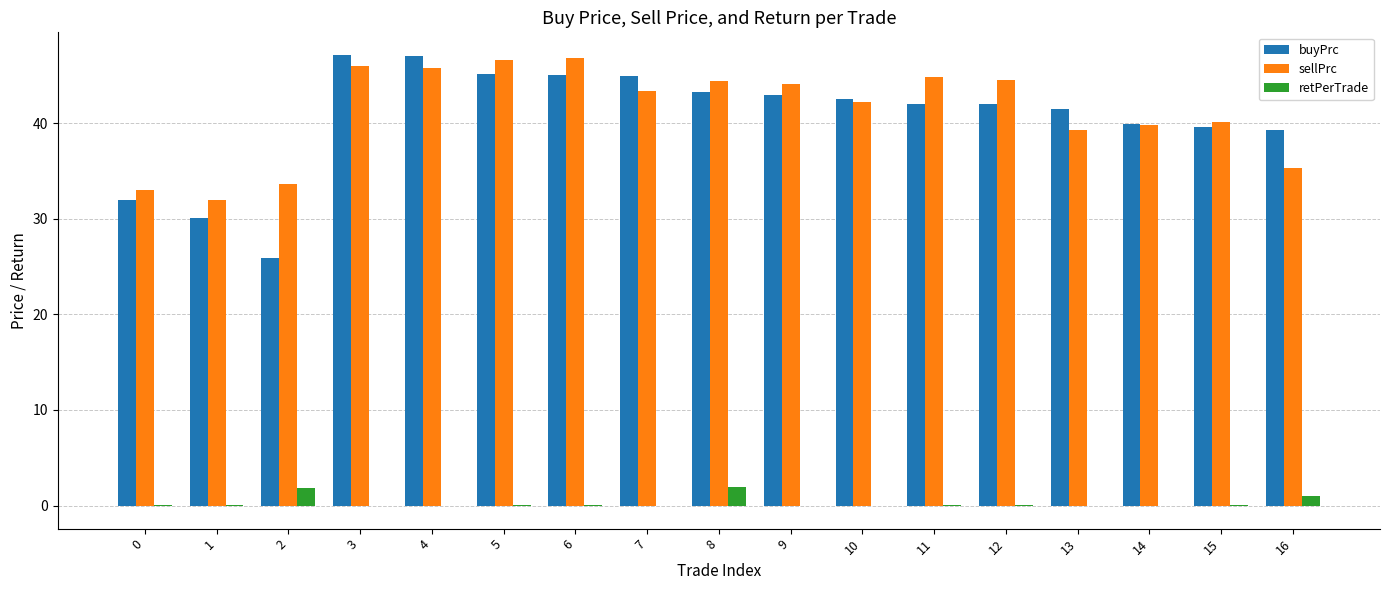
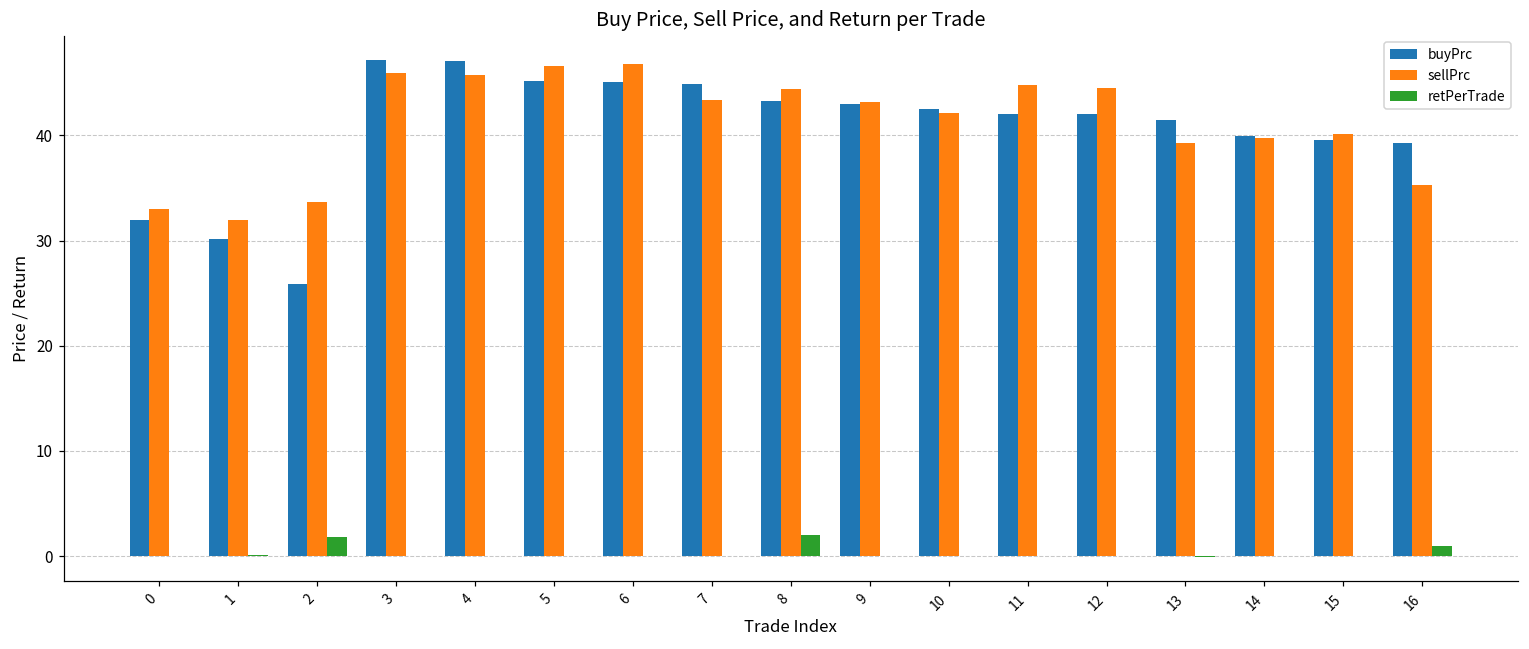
  {
    "buyPrc": {
      "0": 32,
      "1": 30,
      "2": 26,
      "3": 47,
      "4": 47,
      "5": 45,
      "6": 45,
      "7": 45,
      "8": 43,
      "9": 43,
      "10": 43,
      "11": 42,
      "12": 42,
      "13": 41,
      "14": 40,
      "15": 40,
      "16": 39
    },
    "sellPrc": {
      "0": 33,
      "1": 32,
      "2": 34,
      "3": 46,
      "4": 46,
      "5": 47,
      "6": 47,
      "7": 43,
      "8": 44,
-     "9": 44,
+     "9": 43,
      "10": 42,
      "11": 45,
      "12": 45,
      "13": 39,
      "14": 40,
      "15": 40,
      "16": 35
    },
    "retPerTrade": {
      "2": 2,
      "8": 2,
      "16": 1
    }
  }
